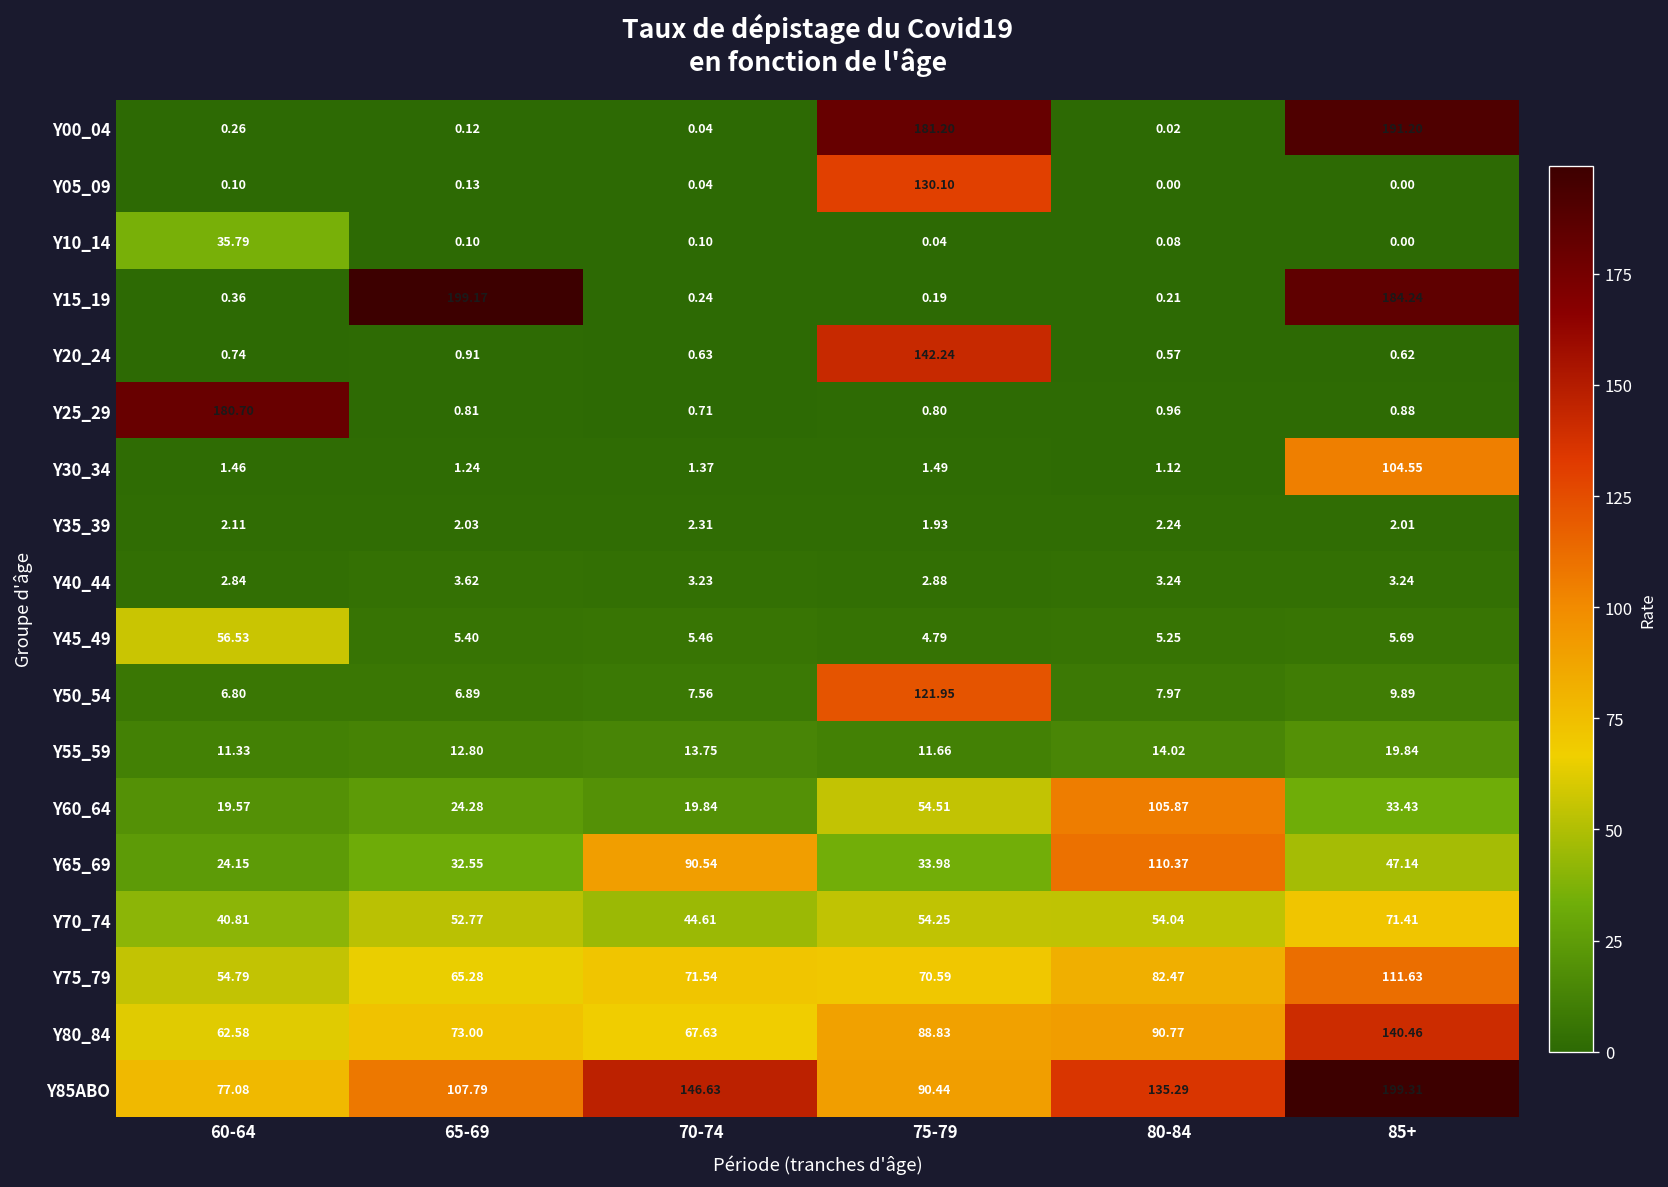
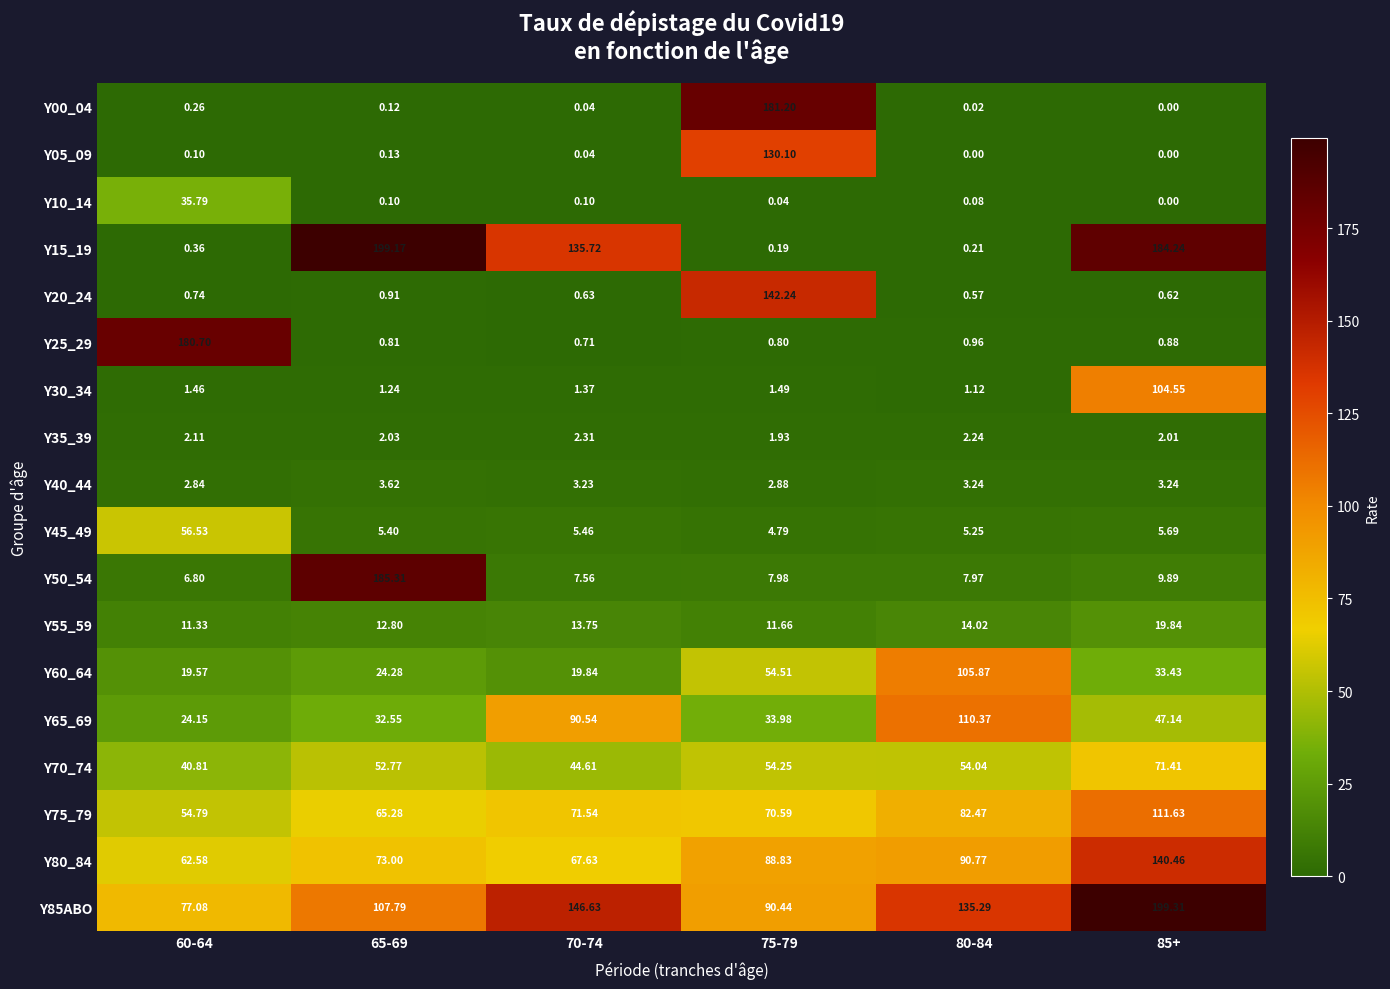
  {
    "Y00_04": {
      "60-64": 0.26,
      "65-69": 0.12,
      "70-74": 0.04,
      "75-79": 181.20,
      "80-84": 0.02,
-     "85+": 191.20
+     "85+": 0.00
    },
    "Y05_09": {
      "60-64": 0.10,
      "65-69": 0.13,
      "70-74": 0.04,
      "75-79": 130.10,
      "80-84": 0.00,
      "85+": 0.00
    },
    "Y10_14": {
      "60-64": 35.79,
      "65-69": 0.10,
      "70-74": 0.10,
      "75-79": 0.04,
      "80-84": 0.08,
      "85+": 0.00
    },
    "Y15_19": {
      "60-64": 0.36,
-     "70-74": 0.24,
+     "70-74": 135.72,
      "75-79": 0.19,
      "80-84": 0.21,
      "85+": 184.24
    },
    "Y20_24": {
      "60-64": 0.74,
      "65-69": 0.91,
      "70-74": 0.63,
      "75-79": 142.24,
      "80-84": 0.57,
      "85+": 0.62
    },
    "Y25_29": {
      "60-64": 180.70,
      "65-69": 0.81,
      "70-74": 0.71,
      "75-79": 0.80,
      "80-84": 0.96,
      "85+": 0.88
    },
    "Y30_34": {
      "60-64": 1.46,
      "65-69": 1.24,
      "70-74": 1.37,
      "75-79": 1.49,
      "80-84": 1.12,
      "85+": 104.55
    },
    "Y35_39": {
      "60-64": 2.11,
      "65-69": 2.03,
      "70-74": 2.31,
      "75-79": 1.93,
      "80-84": 2.24,
      "85+": 2.01
    },
    "Y40_44": {
      "60-64": 2.84,
      "65-69": 3.62,
      "70-74": 3.23,
      "75-79": 2.88,
      "80-84": 3.24,
      "85+": 3.24
    },
    "Y45_49": {
      "60-64": 56.53,
      "65-69": 5.40,
      "70-74": 5.46,
      "75-79": 4.79,
      "80-84": 5.25,
      "85+": 5.69
    },
    "Y50_54": {
      "60-64": 6.80,
-     "65-69": 6.89,
+     "65-69": 185.31,
      "70-74": 7.56,
-     "75-79": 121.95,
+     "75-79": 7.98,
      "80-84": 7.97,
      "85+": 9.89
    },
    "Y55_59": {
      "60-64": 11.33,
      "65-69": 12.80,
      "70-74": 13.75,
      "75-79": 11.66,
      "80-84": 14.02,
      "85+": 19.84
    },
    "Y60_64": {
      "60-64": 19.57,
      "65-69": 24.28,
      "70-74": 19.84,
      "75-79": 54.51,
      "80-84": 105.87,
      "85+": 33.43
    },
    "Y65_69": {
      "60-64": 24.15,
      "65-69": 32.55,
      "70-74": 90.54,
      "75-79": 33.98,
      "80-84": 110.37,
      "85+": 47.14
    },
    "Y70_74": {
      "60-64": 40.81,
      "65-69": 52.77,
      "70-74": 44.61,
      "75-79": 54.25,
      "80-84": 54.04,
      "85+": 71.41
    },
    "Y75_79": {
      "60-64": 54.79,
      "65-69": 65.28,
      "70-74": 71.54,
      "75-79": 70.59,
      "80-84": 82.47,
      "85+": 111.63
    },
    "Y80_84": {
      "60-64": 62.58,
      "65-69": 73.00,
      "70-74": 67.63,
      "75-79": 88.83,
      "80-84": 90.77,
      "85+": 140.46
    },
    "Y85ABO": {
      "60-64": 77.08,
      "65-69": 107.79,
      "70-74": 146.63,
      "75-79": 90.44,
      "80-84": 135.29
    }
  }
